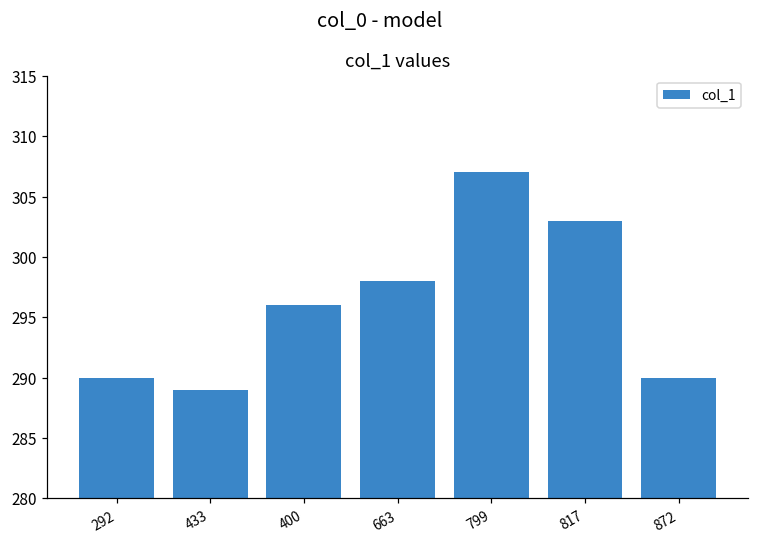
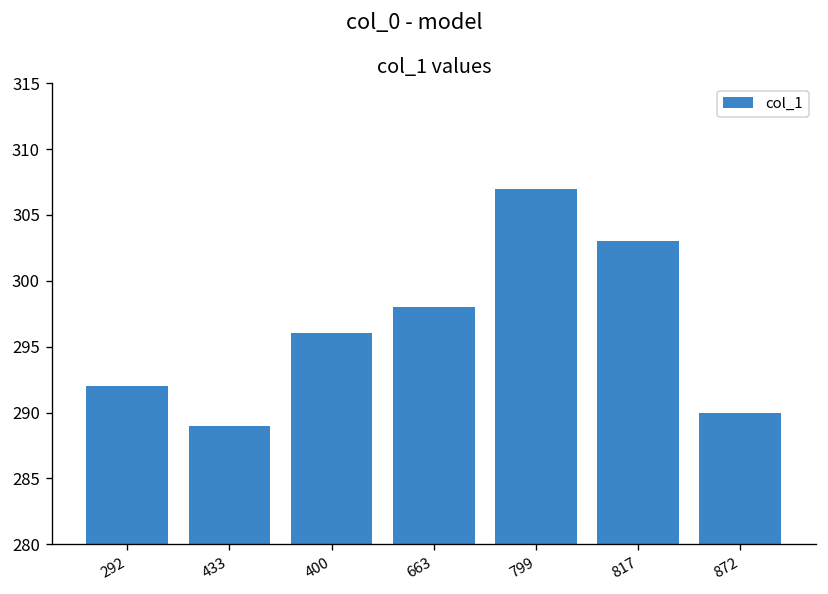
  {
-   "292": 290,
+   "292": 292,
    "433": 289,
    "400": 296,
    "663": 298,
    "799": 307,
    "817": 303,
    "872": 290
  }
